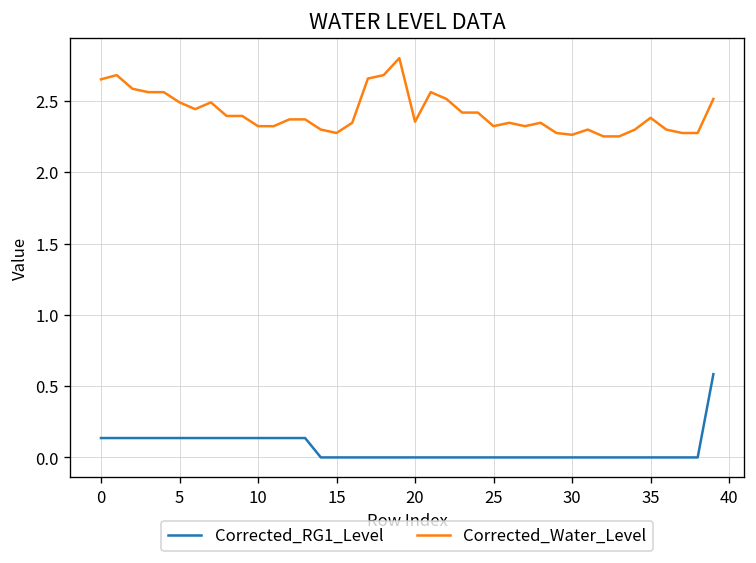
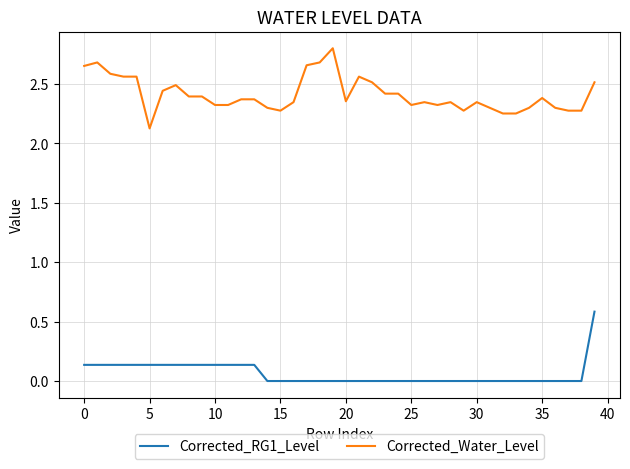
  {
    "Corrected_RG1_Level": {
      "0": 0.14,
      "5": 0.14,
      "10": 0.14,
      "15": 0.00,
      "20": 0.00,
      "25": 0.00,
      "30": 0.00,
      "35": 0.00
    },
    "Corrected_Water_Level": {
      "0": 2.65,
-     "5": 2.49,
+     "5": 2.13,
      "10": 2.32,
      "15": 2.28,
      "20": 2.35,
      "25": 2.32,
-     "30": 2.26,
+     "30": 2.35,
      "35": 2.38
    }
  }
